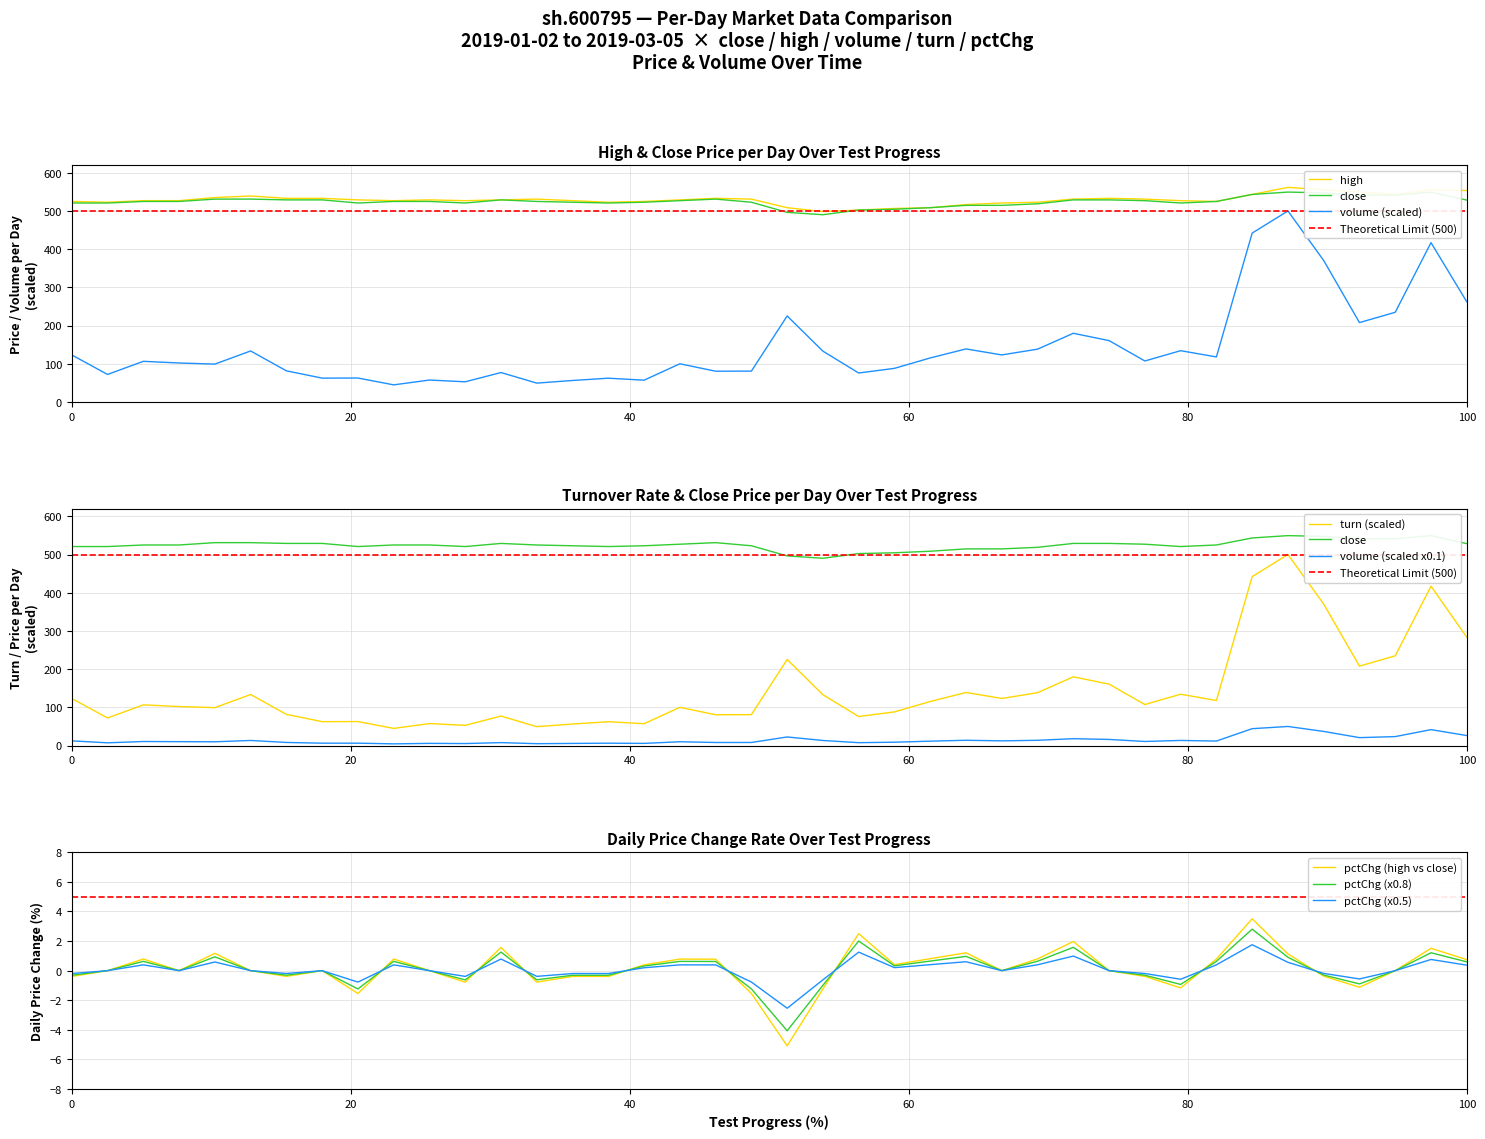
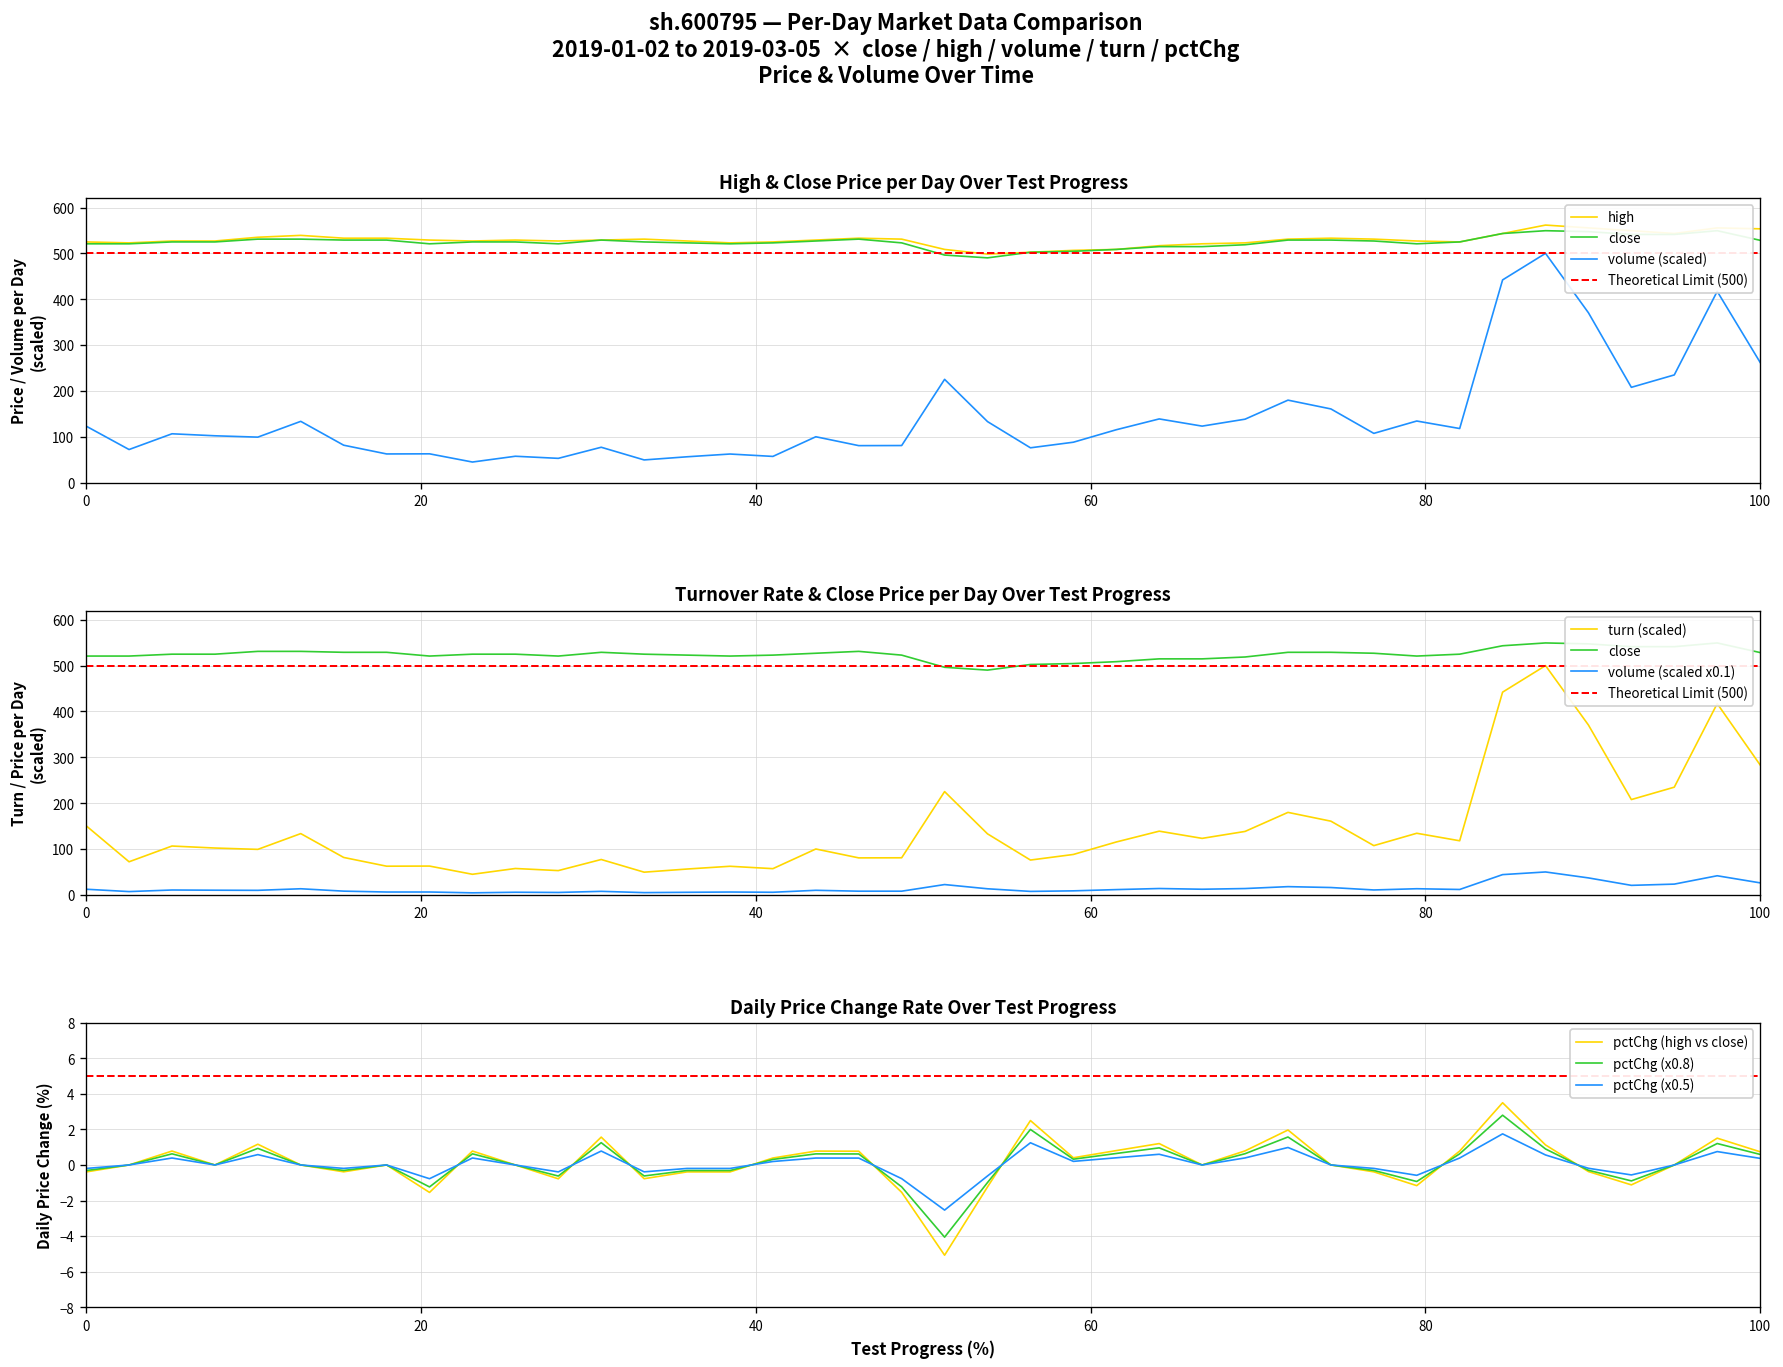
  {
    "High & Close Price per Day Over Test Progress": {
      "high": {
        "100": 550
      },
      "close": {
        "100": 530
      },
      "volume (scaled)": {
        "0": 120,
        "100": 260
      }
    },
    "Turnover Rate & Close Price per Day Over Test Progress": {
      "turn (scaled)": {
-       "0": 120,
+       "0": 150,
        "100": 280
      },
      "close": {
        "0": 520,
        "100": 530
      },
      "volume (scaled x0.1)": {
        "0": 10,
        "100": 30
      }
    },
    "Daily Price Change Rate Over Test Progress": {
      "pctChg (x0.5)": {
        "100": 0.4
      }
    }
  }
